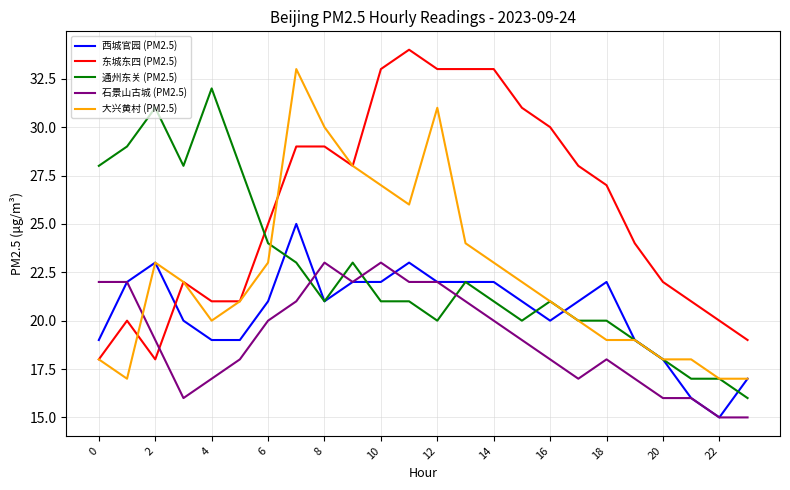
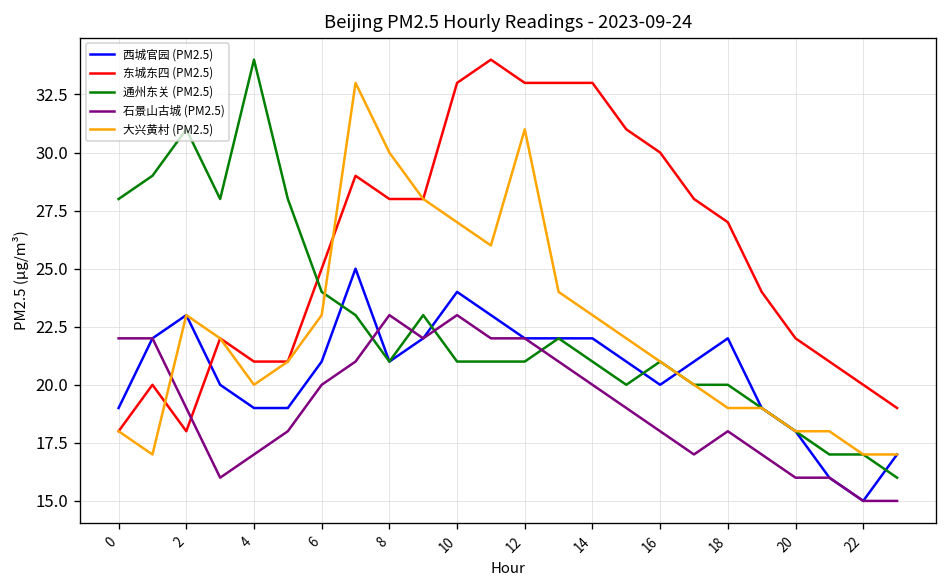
  {
    "西城官园 (PM2.5)": {
      "0": 19,
      "4": 19,
      "6": 21,
-     "10": 22,
+     "10": 24,
      "14": 22,
      "16": 20,
      "18": 22
    },
    "东城东四 (PM2.5)": {
      "2": 18,
      "4": 21,
      "6": 25,
-     "8": 29,
+     "8": 28,
      "10": 33,
      "12": 33,
      "14": 33,
      "16": 30,
      "18": 27,
      "20": 22,
      "22": 20
    },
    "通州东关 (PM2.5)": {
      "0": 28,
-     "4": 32,
+     "4": 34,
      "6": 24,
      "10": 21,
-     "12": 20,
+     "12": 21,
      "14": 21,
      "18": 20
    },
    "石景山古城 (PM2.5)": {
      "0": 22,
      "2": 19,
      "4": 17,
      "6": 20,
      "8": 23,
      "10": 23,
      "14": 20,
      "16": 18,
      "18": 18,
      "20": 16
    },
    "大兴黄村 (PM2.5)": {
      "4": 20,
      "6": 23,
      "8": 30,
      "10": 27,
      "12": 31,
      "14": 23,
      "18": 19
    }
  }
